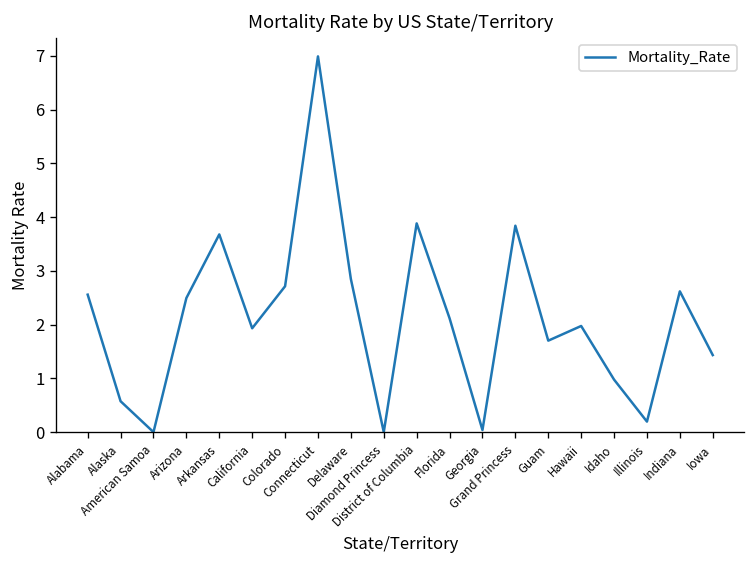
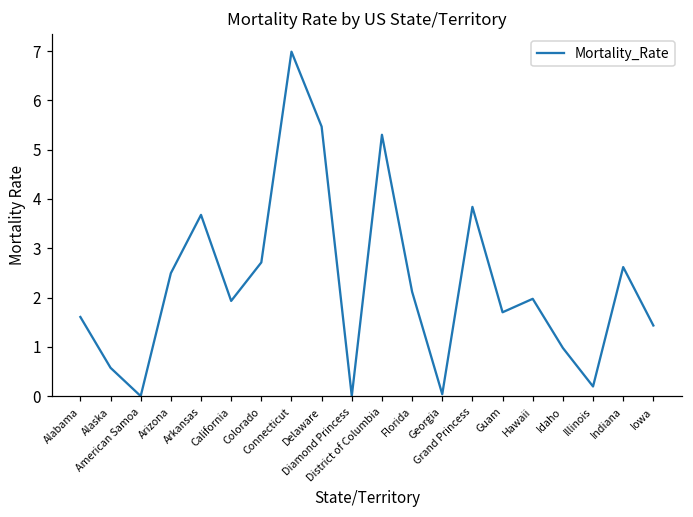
  {
-   "Alabama": 2.6,
+   "Alabama": 1.6,
    "Alaska": 0.6,
    "American Samoa": 0.0,
    "Arizona": 2.5,
    "Arkansas": 3.7,
    "California": 1.9,
    "Colorado": 2.7,
    "Connecticut": 7.0,
-   "Delaware": 2.8,
+   "Delaware": 5.5,
    "Diamond Princess": 0.0,
-   "District of Columbia": 3.9,
+   "District of Columbia": 5.3,
    "Florida": 2.1,
    "Georgia": 0.0,
    "Grand Princess": 3.8,
    "Guam": 1.7,
    "Hawaii": 2.0,
    "Idaho": 1.0,
    "Illinois": 0.2,
    "Indiana": 2.6,
    "Iowa": 1.4
  }
